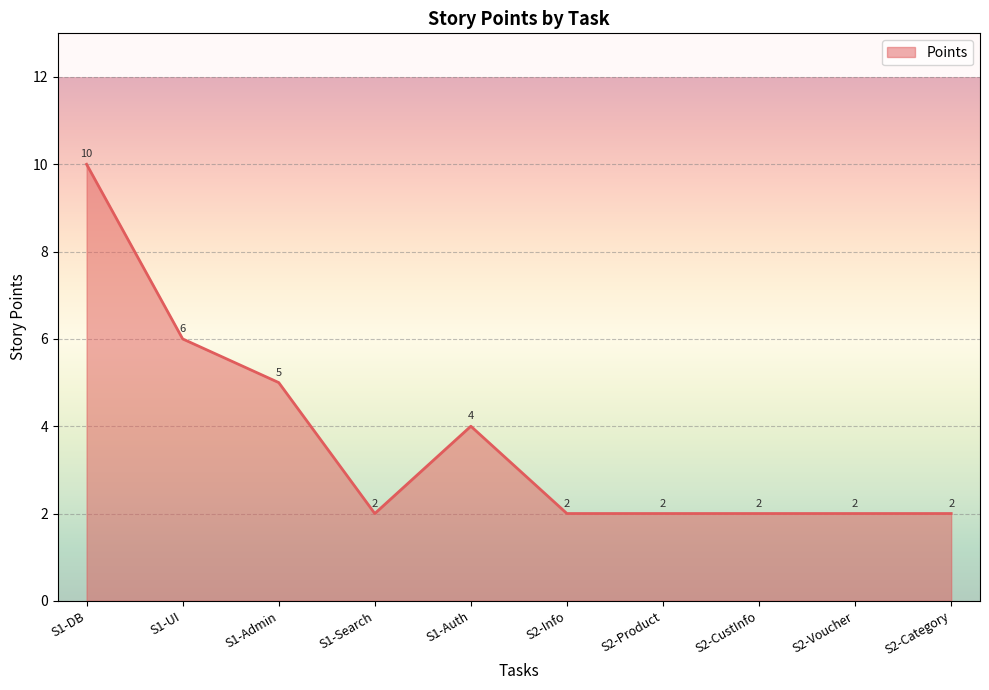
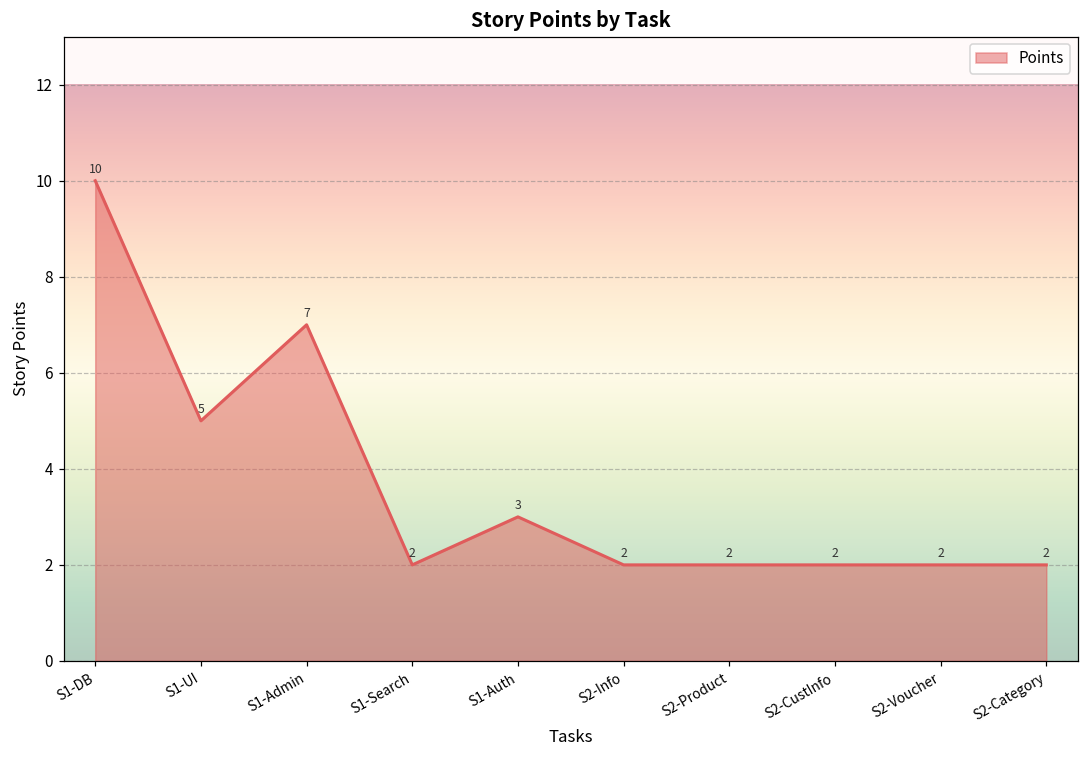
  {
    "S1-DB": 10,
-   "S1-UI": 6,
-   "S1-Admin": 5,
+   "S1-UI": 5,
+   "S1-Admin": 7,
    "S1-Search": 2,
-   "S1-Auth": 4,
+   "S1-Auth": 3,
    "S2-Info": 2,
    "S2-Product": 2,
    "S2-CustInfo": 2,
    "S2-Voucher": 2,
    "S2-Category": 2
  }
